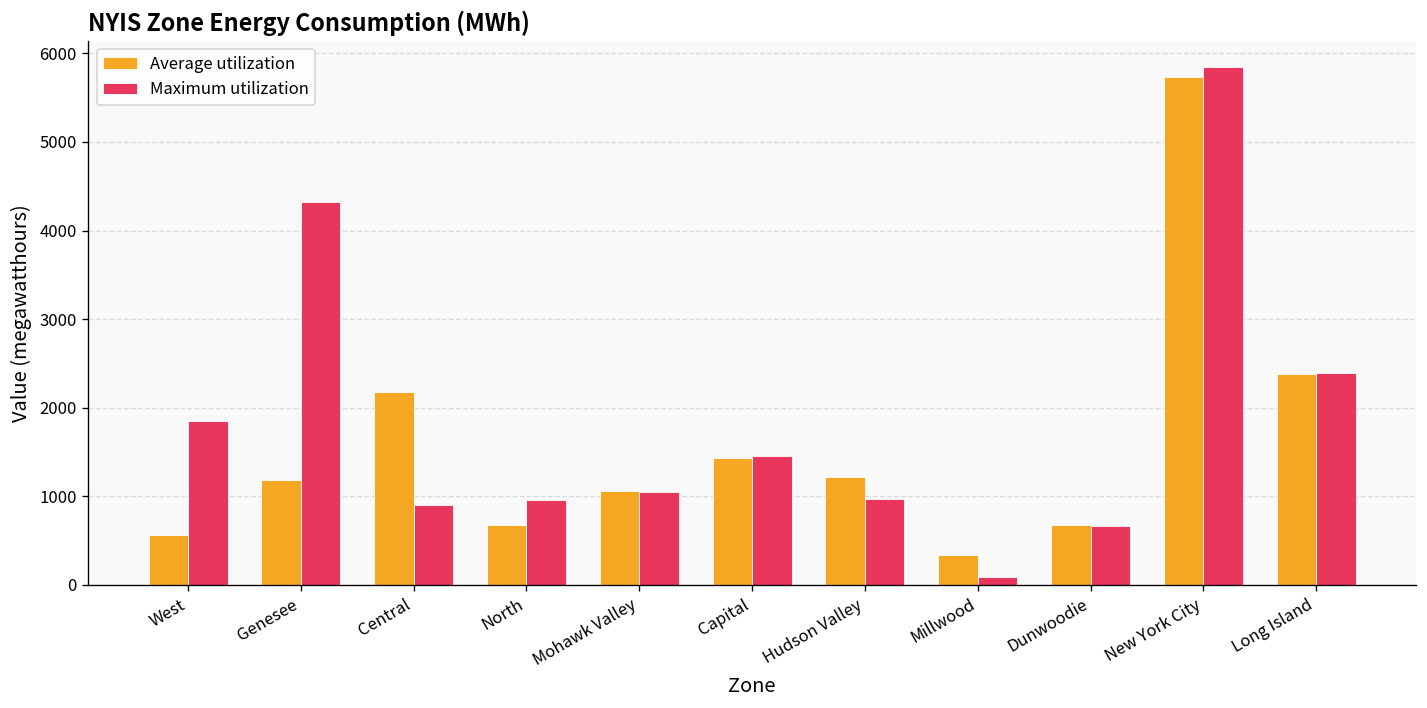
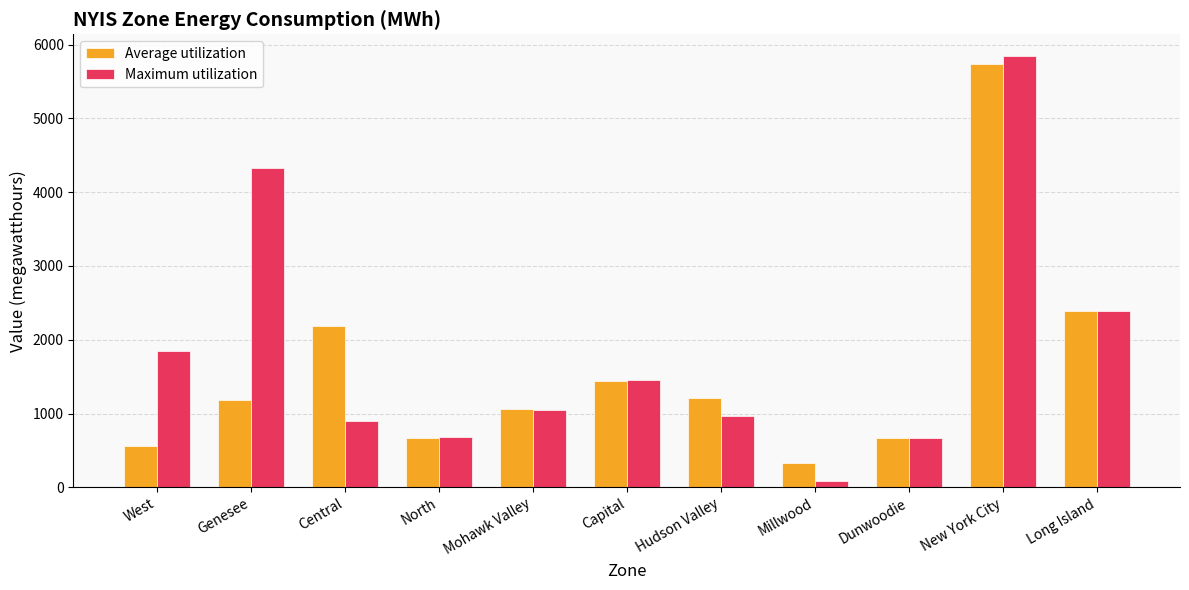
  {
    "Average utilization": {
      "West": 600,
      "Genesee": 1200,
      "Central": 2200,
      "North": 700,
      "Mohawk Valley": 1100,
      "Capital": 1400,
      "Hudson Valley": 1200,
      "Millwood": 300,
      "Dunwoodie": 700,
      "New York City": 5700,
      "Long Island": 2400
    },
    "Maximum utilization": {
      "West": 1800,
      "Genesee": 4300,
      "Central": 900,
-     "North": 1000,
+     "North": 700,
      "Mohawk Valley": 1100,
      "Capital": 1500,
      "Hudson Valley": 1000,
      "Millwood": 100,
      "Dunwoodie": 700,
      "New York City": 5800,
      "Long Island": 2400
    }
  }
